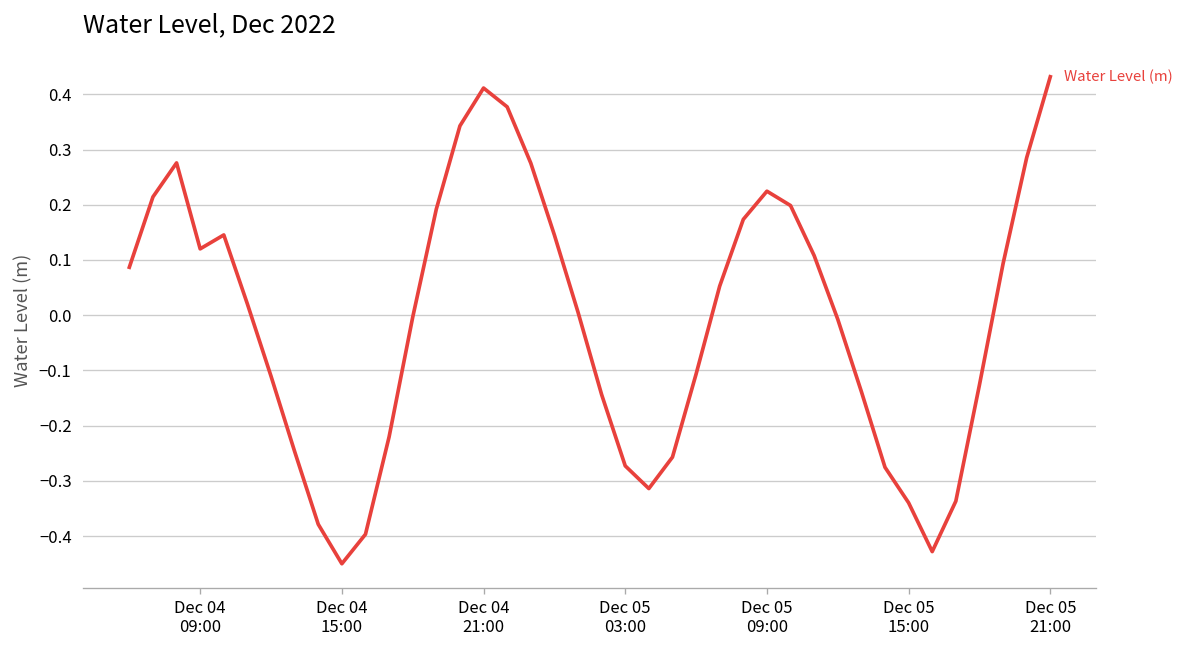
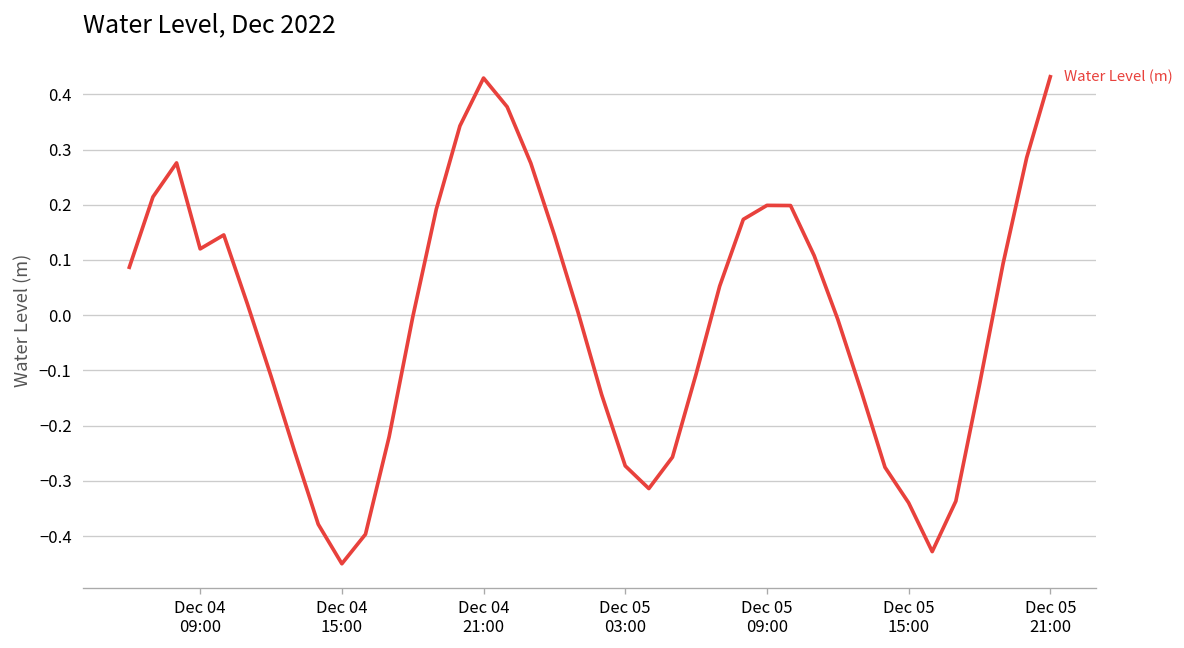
  {
    "Dec 04 09:00": 0.12,
    "Dec 04 15:00": -0.45,
-   "Dec 04 21:00": 0.41,
+   "Dec 04 21:00": 0.43,
    "Dec 05 03:00": -0.27,
-   "Dec 05 09:00": 0.22,
+   "Dec 05 09:00": 0.20,
    "Dec 05 15:00": -0.34,
    "Dec 05 21:00": 0.43
  }
